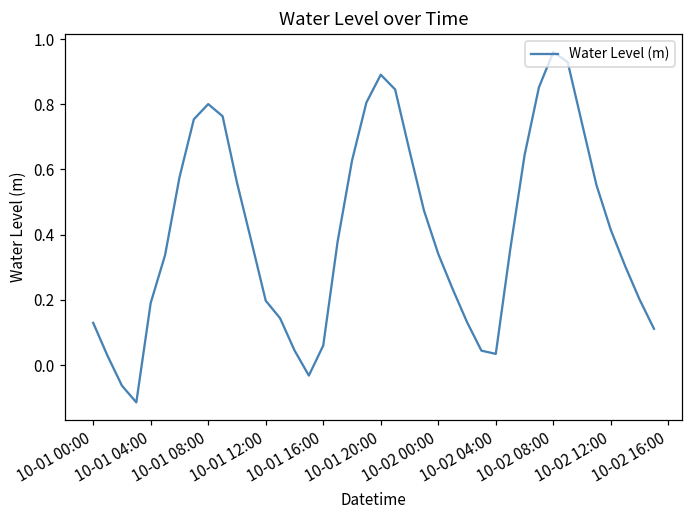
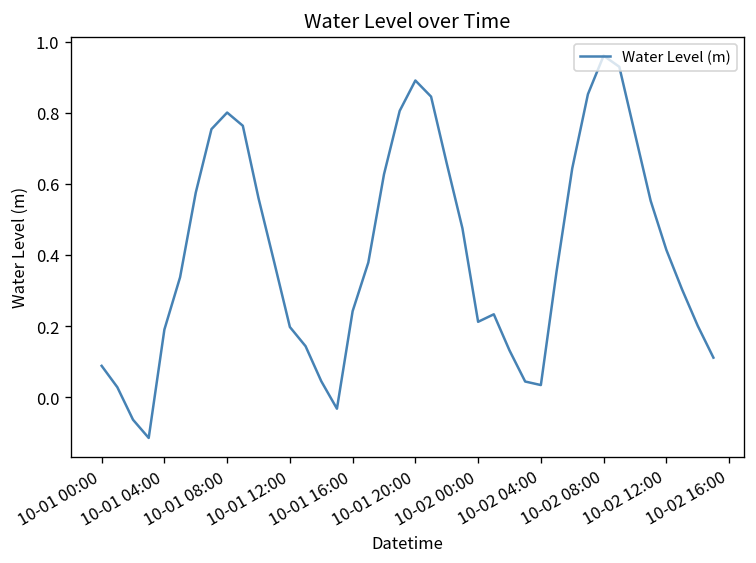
  {
-   "10-01 00:00": 0.13,
+   "10-01 00:00": 0.09,
    "10-01 04:00": 0.19,
    "10-01 08:00": 0.80,
    "10-01 12:00": 0.20,
-   "10-01 16:00": 0.06,
+   "10-01 16:00": 0.24,
    "10-01 20:00": 0.89,
-   "10-02 00:00": 0.34,
+   "10-02 00:00": 0.21,
    "10-02 04:00": 0.03,
    "10-02 12:00": 0.41
  }
